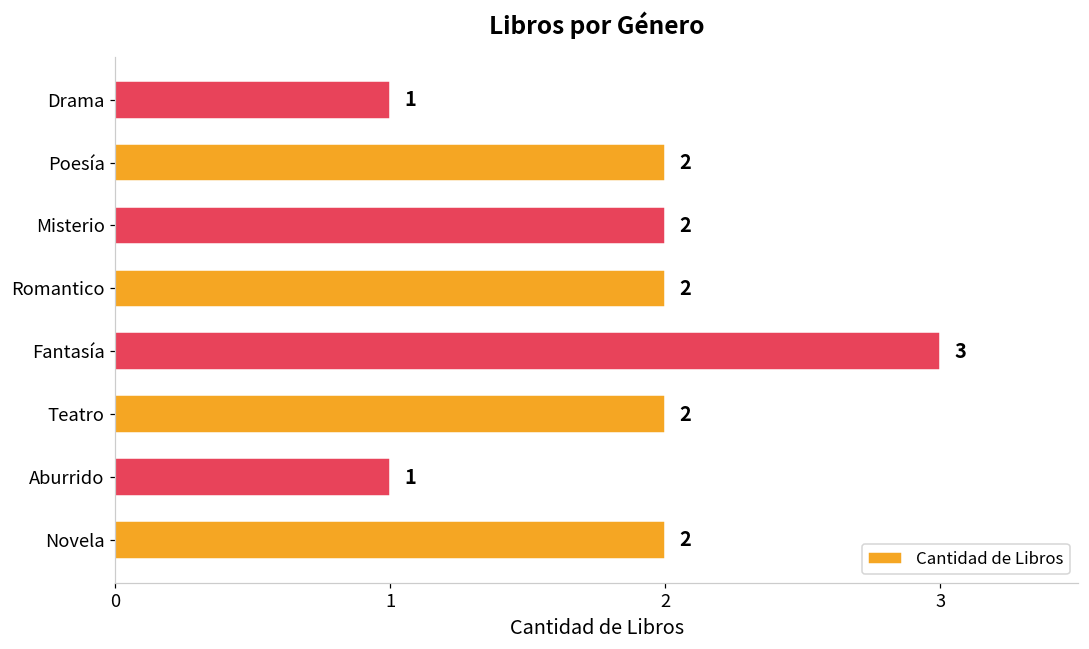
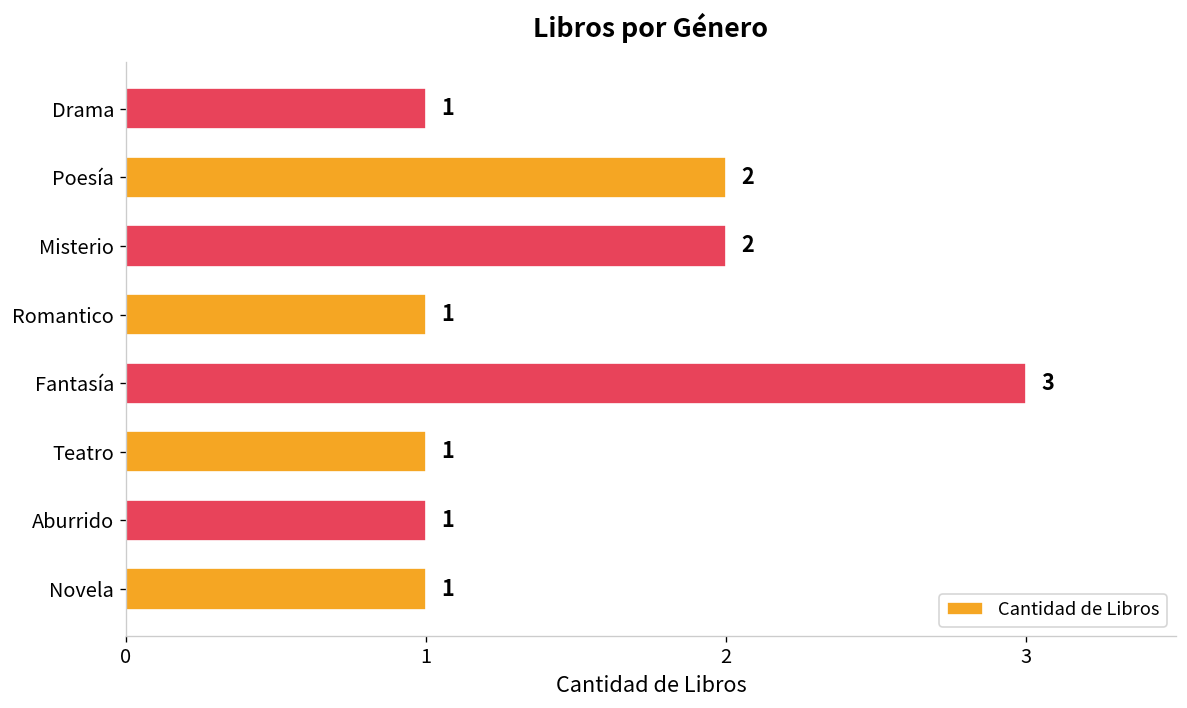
  {
    "Drama": 1,
    "Poesía": 2,
    "Misterio": 2,
-   "Romantico": 2,
+   "Romantico": 1,
    "Fantasía": 3,
-   "Teatro": 2,
+   "Teatro": 1,
    "Aburrido": 1,
-   "Novela": 2
+   "Novela": 1
  }
